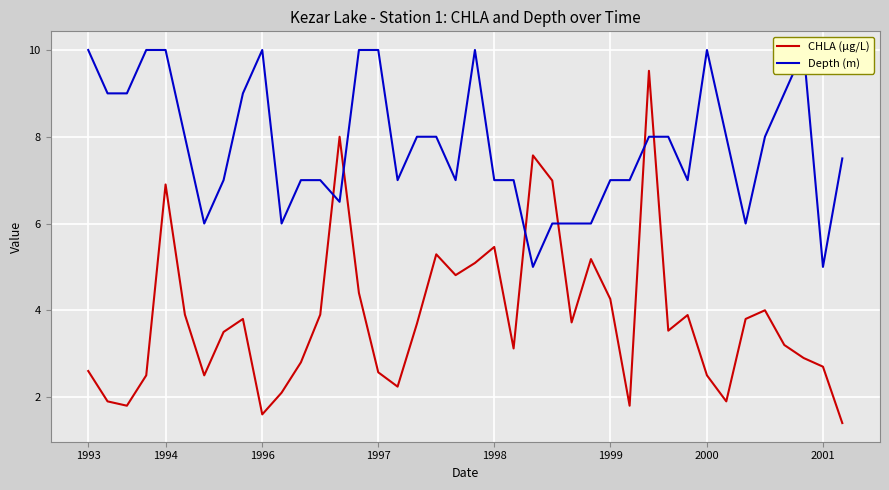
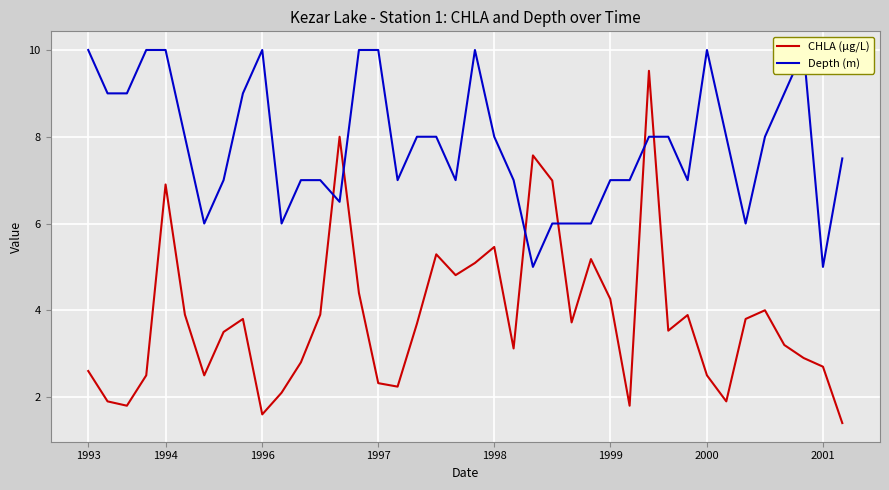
  {
    "CHLA (µg/L)": {
      "1993": 2.6,
      "1994": 6.9,
      "1996": 1.6,
-     "1997": 2.6,
+     "1997": 2.3,
      "1998": 5.5,
      "1999": 4.3,
      "2000": 2.5,
      "2001": 2.7
    },
    "Depth (m)": {
      "1993": 10,
      "1994": 10,
      "1996": 10,
      "1997": 10,
-     "1998": 7,
+     "1998": 8,
      "1999": 7,
      "2000": 10,
      "2001": 5
    }
  }
